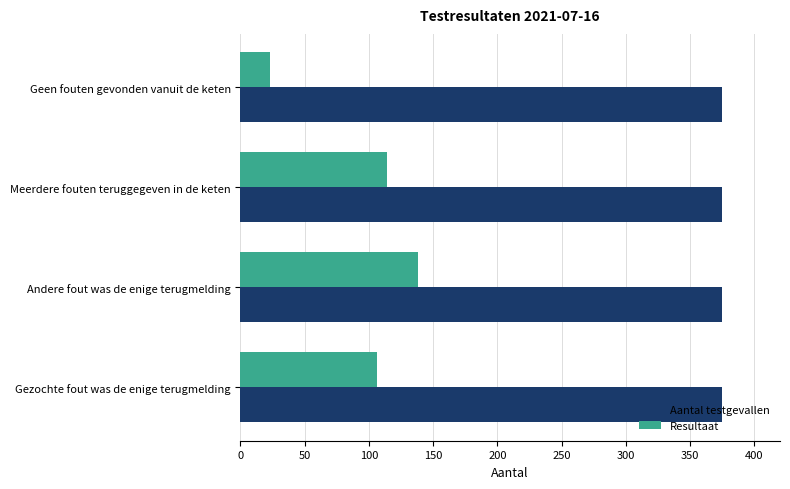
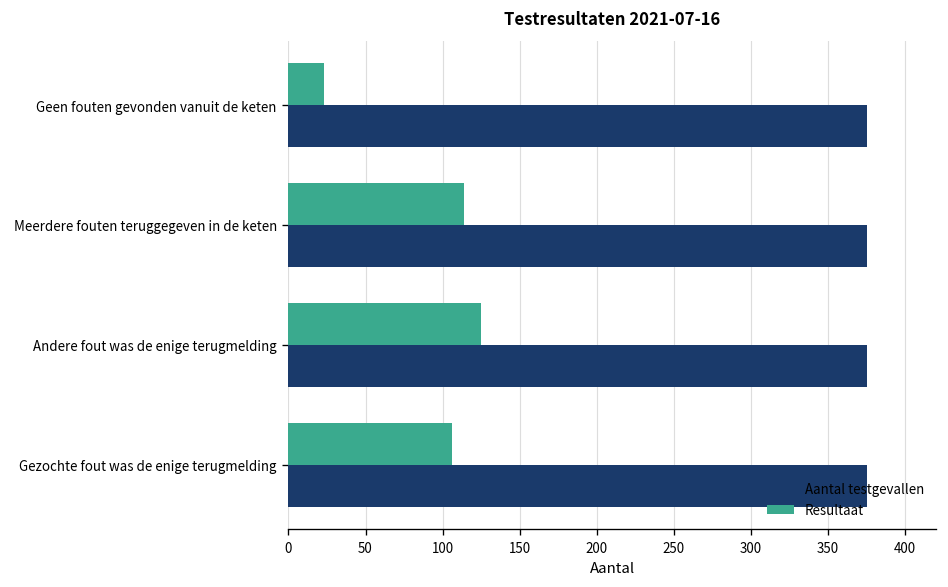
  {
    "Aantal testgevallen": {
      "Geen fouten gevonden vanuit de keten": 375,
      "Meerdere fouten teruggegeven in de keten": 375,
      "Andere fout was de enige terugmelding": 375,
      "Gezochte fout was de enige terugmelding": 375
    },
    "Resultaat": {
      "Geen fouten gevonden vanuit de keten": 23,
      "Meerdere fouten teruggegeven in de keten": 114,
-     "Andere fout was de enige terugmelding": 138,
+     "Andere fout was de enige terugmelding": 125,
      "Gezochte fout was de enige terugmelding": 106
    }
  }
